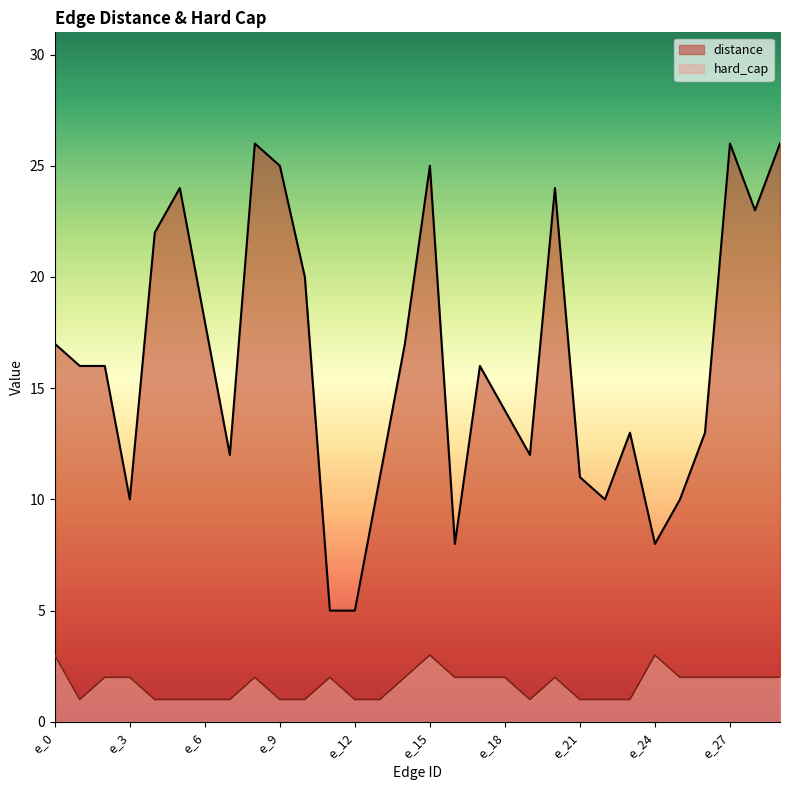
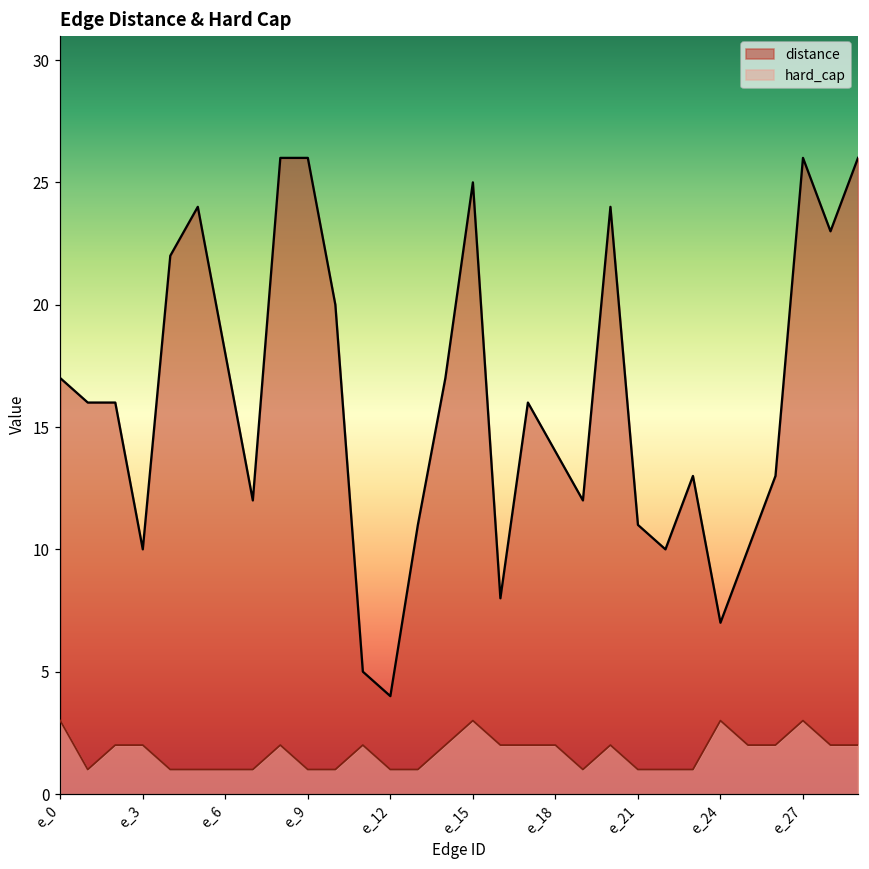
  {
    "distance": {
      "e_0": 17,
      "e_3": 10,
      "e_6": 18,
-     "e_9": 25,
-     "e_12": 5,
+     "e_9": 26,
+     "e_12": 4,
      "e_15": 25,
      "e_18": 14,
      "e_21": 11,
-     "e_24": 8,
+     "e_24": 7,
      "e_27": 26
    },
    "hard_cap": {
      "e_0": 3,
      "e_3": 2,
      "e_6": 1,
      "e_9": 1,
      "e_12": 1,
      "e_15": 3,
      "e_18": 2,
      "e_21": 1,
      "e_24": 3,
-     "e_27": 2
+     "e_27": 3
    }
  }
